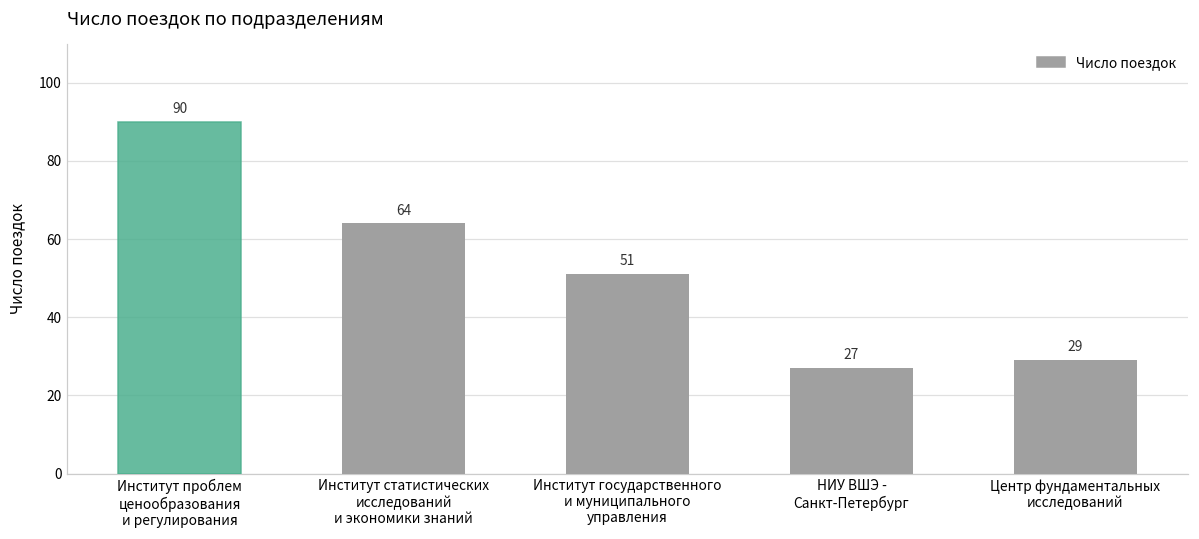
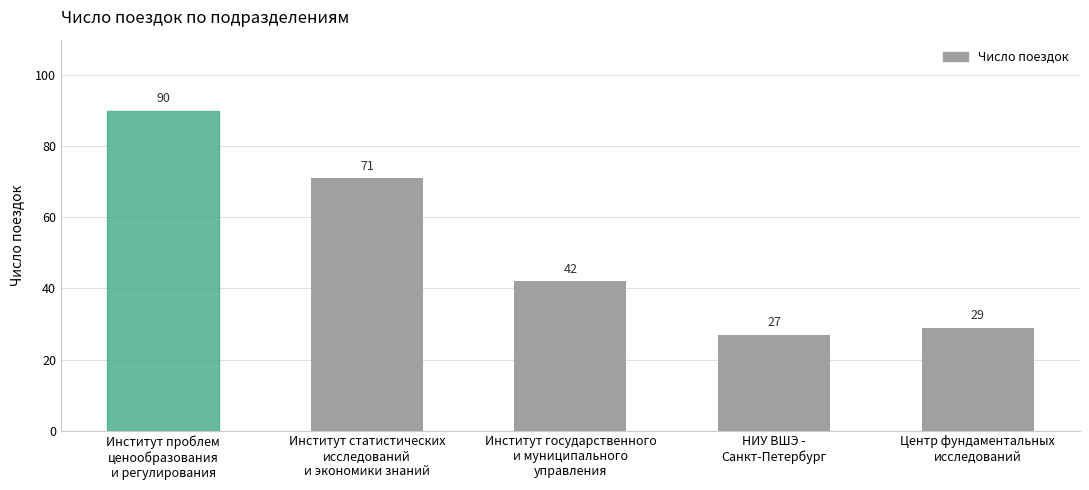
  {
    "Институт проблем ценообразования и регулирования": 90,
-   "Институт статистических исследований и экономики знаний": 64,
-   "Институт государственного и муниципального управления": 51,
+   "Институт статистических исследований и экономики знаний": 71,
+   "Институт государственного и муниципального управления": 42,
    "НИУ ВШЭ - Санкт-Петербург": 27,
    "Центр фундаментальных исследований": 29
  }
